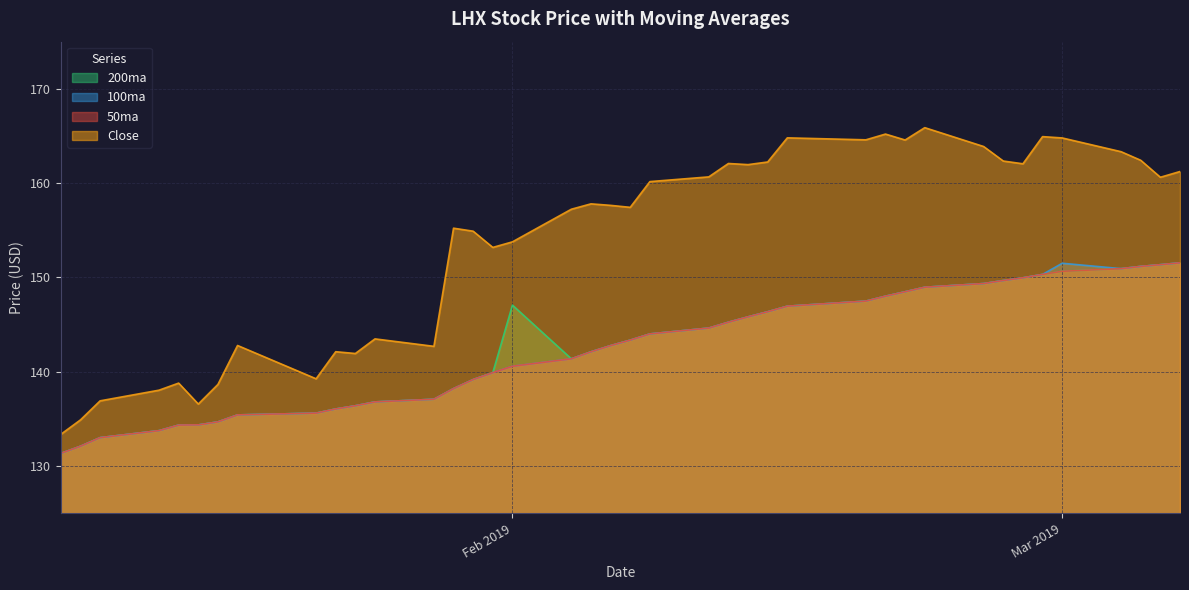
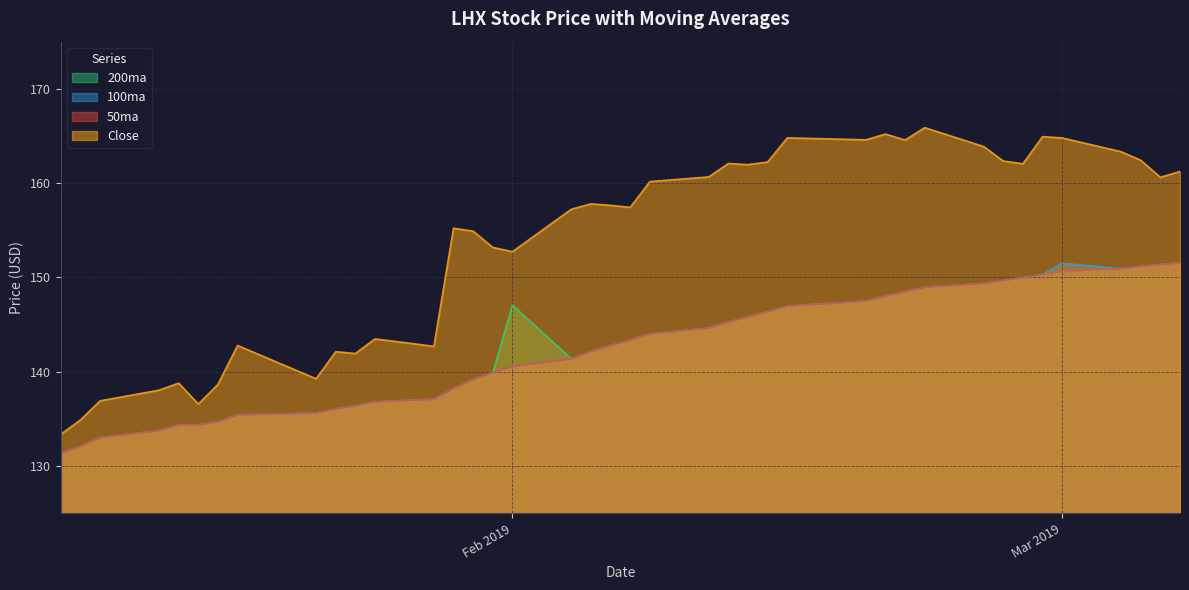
  {
    "200ma": {
      "Feb 2019": 147
    },
    "100ma": {
      "Mar 2019": 152
    },
    "Close": {
-     "Feb 2019": 154,
+     "Feb 2019": 153,
      "Mar 2019": 165
    }
  }
